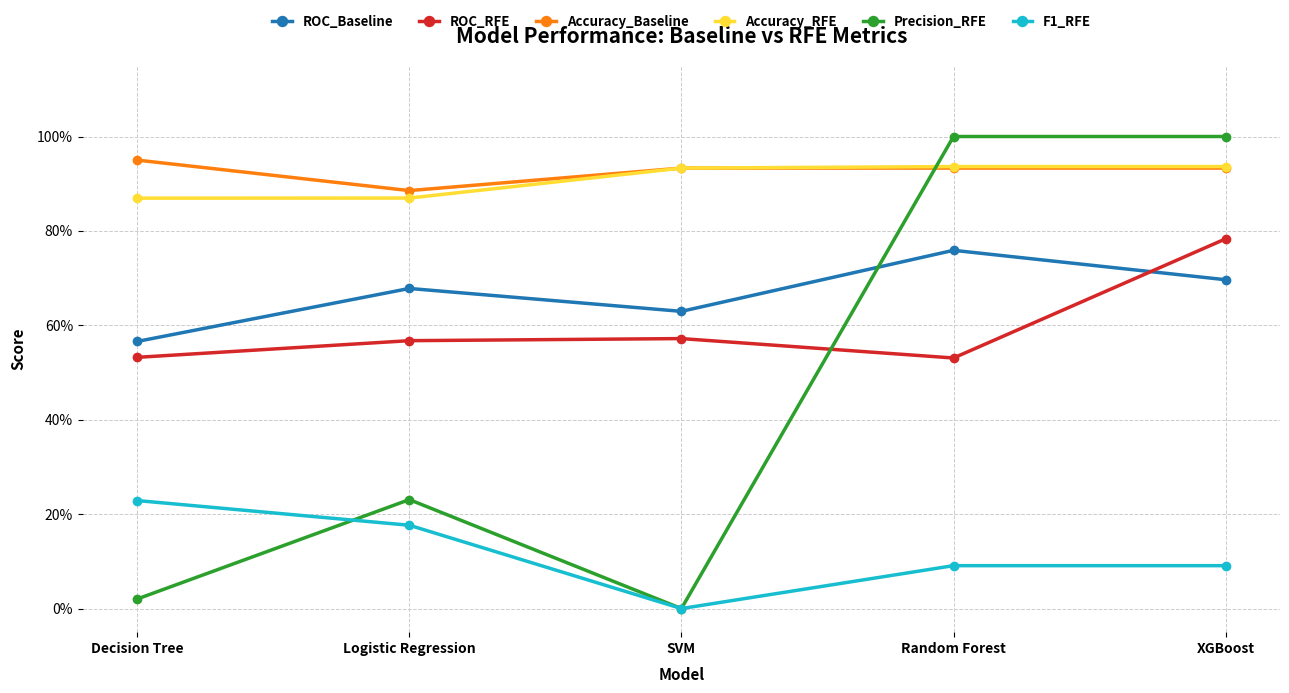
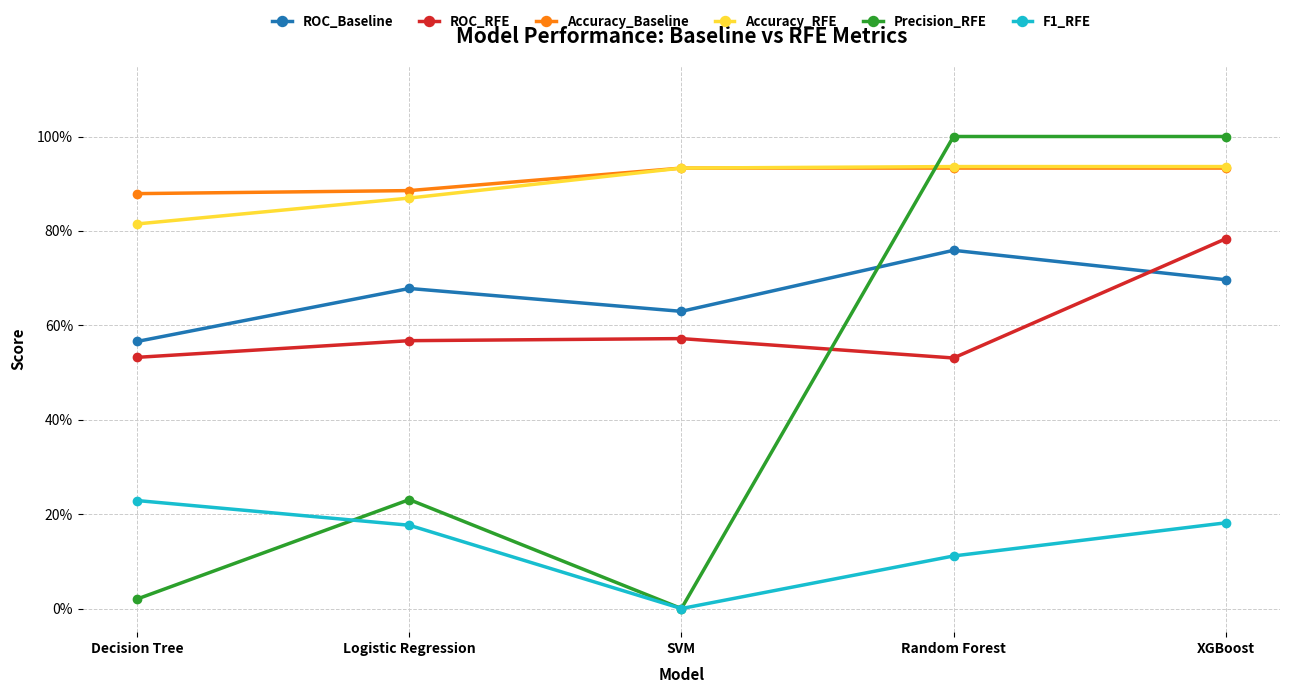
  {
    "ROC_Baseline": {
      "Decision Tree": "57%",
      "Logistic Regression": "68%",
      "SVM": "63%",
      "Random Forest": "76%",
      "XGBoost": "70%"
    },
    "ROC_RFE": {
      "Decision Tree": "53%",
      "Logistic Regression": "57%",
      "SVM": "57%",
      "Random Forest": "53%",
      "XGBoost": "78%"
    },
    "Accuracy_Baseline": {
-     "Decision Tree": "95%",
+     "Decision Tree": "88%",
      "Logistic Regression": "89%"
    },
    "Accuracy_RFE": {
-     "Decision Tree": "87%",
+     "Decision Tree": "81%",
      "Logistic Regression": "87%"
    },
    "Precision_RFE": {
      "Decision Tree": "2%",
      "Logistic Regression": "23%",
      "Random Forest": "100%",
      "XGBoost": "100%"
    },
    "F1_RFE": {
      "Decision Tree": "23%",
      "Logistic Regression": "18%",
-     "Random Forest": "9%",
-     "XGBoost": "9%"
+     "Random Forest": "11%",
+     "XGBoost": "18%"
    }
  }
